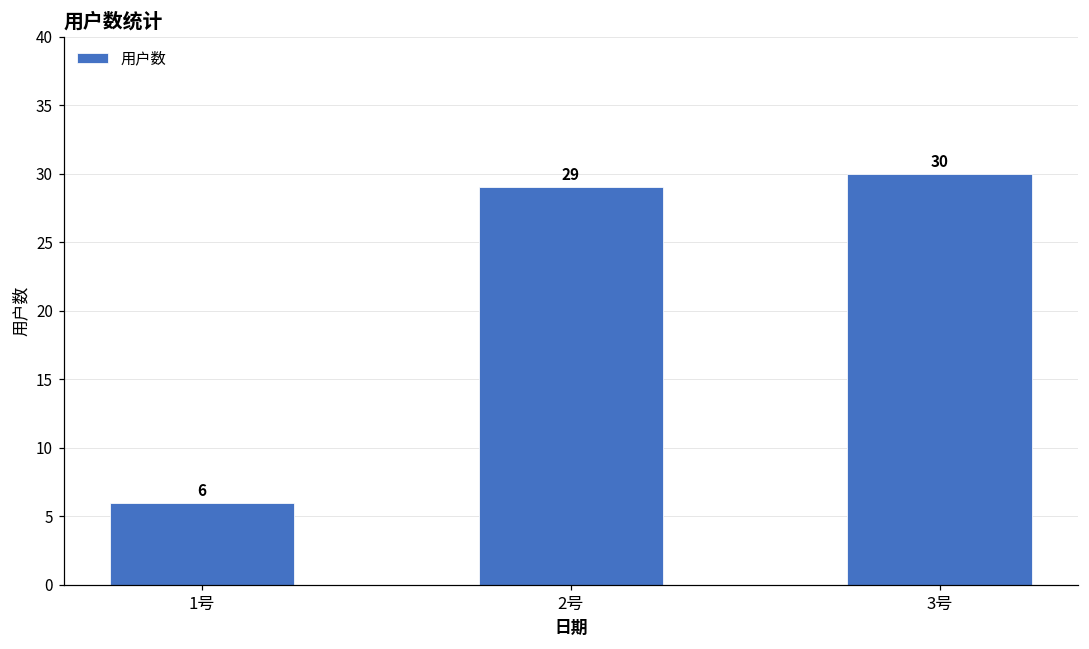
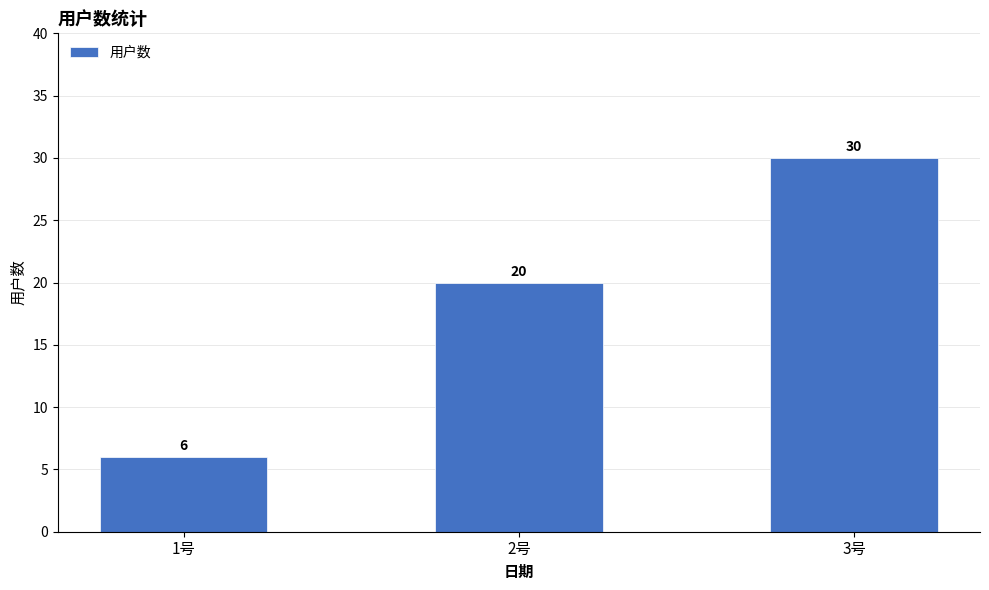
  {
    "1号": 6,
-   "2号": 29,
+   "2号": 20,
    "3号": 30
  }
